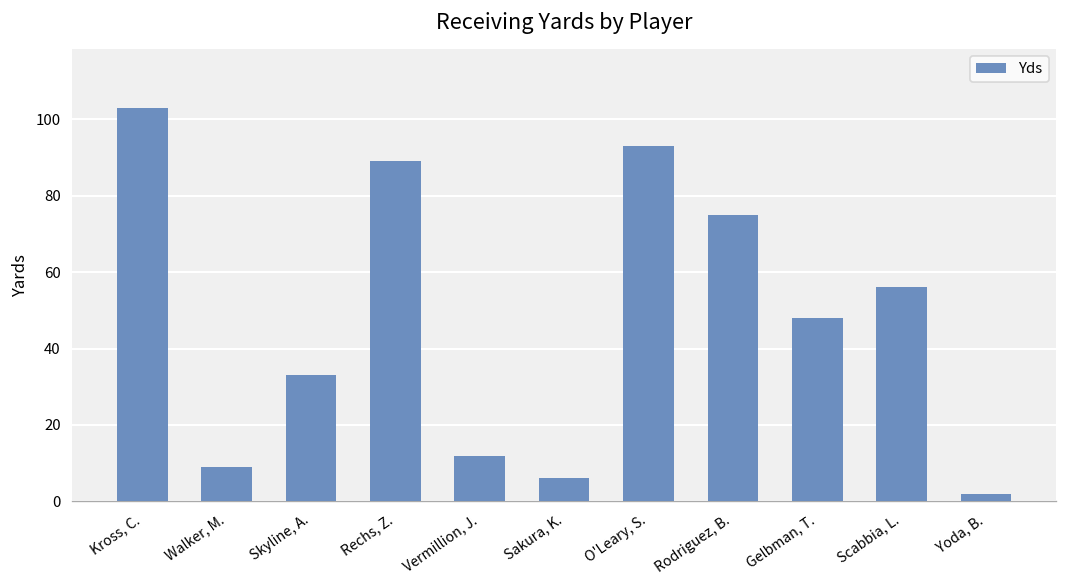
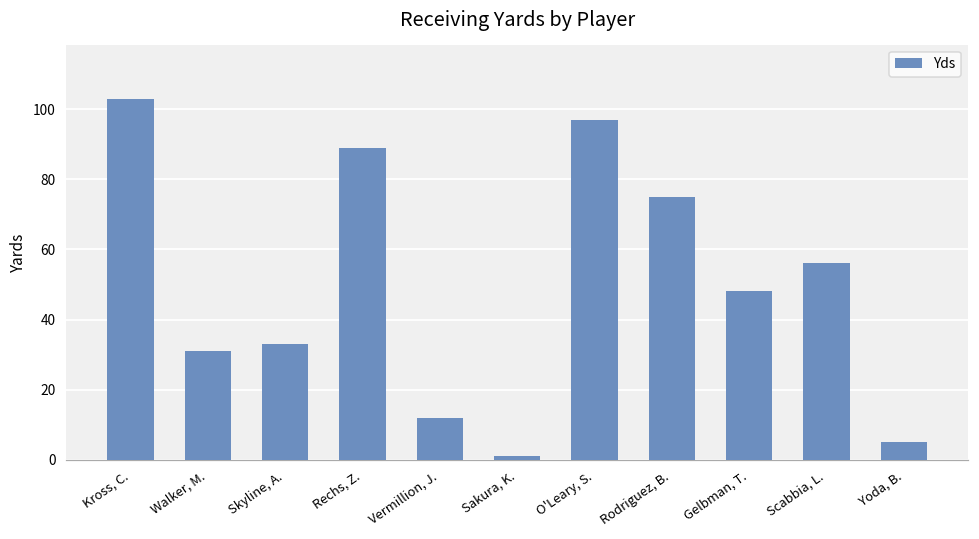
  {
    "Kross, C.": 103,
-   "Walker, M.": 9,
+   "Walker, M.": 31,
    "Skyline, A.": 33,
    "Rechs, Z.": 89,
    "Vermillion, J.": 12,
-   "Sakura, K.": 6,
-   "O'Leary, S.": 93,
+   "Sakura, K.": 1,
+   "O'Leary, S.": 97,
    "Rodriguez, B.": 75,
    "Gelbman, T.": 48,
    "Scabbia, L.": 56,
-   "Yoda, B.": 2
+   "Yoda, B.": 5
  }
